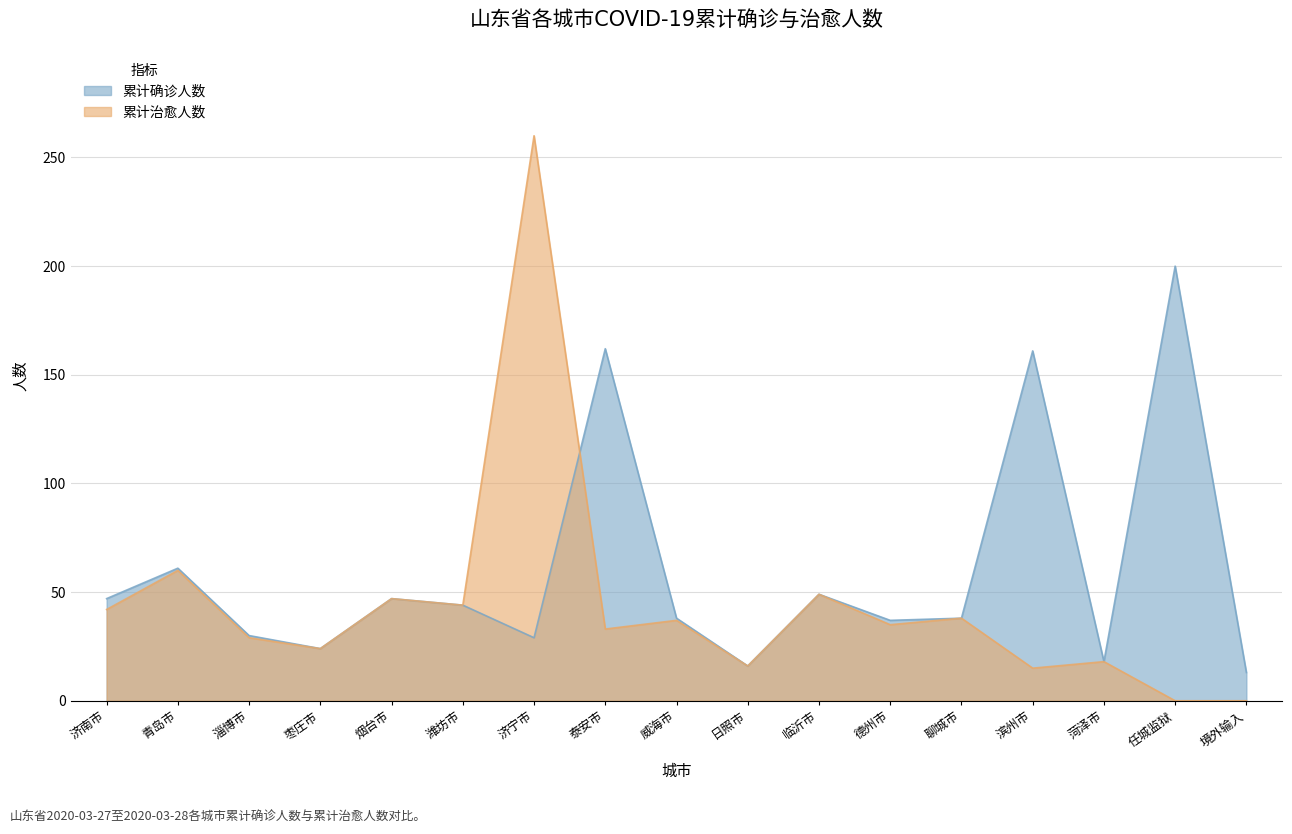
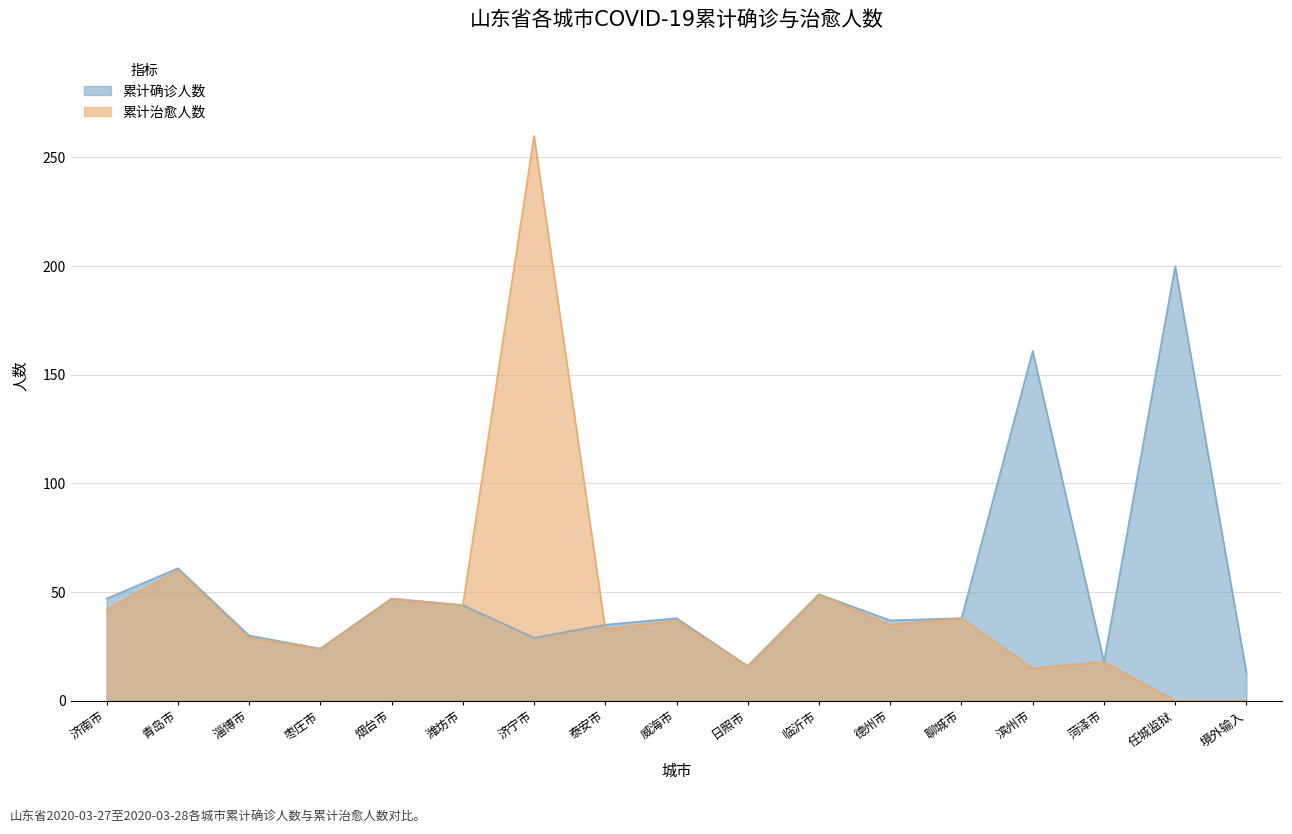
  {
    "累计确诊人数": {
      "济南市": 47,
      "济宁市": 29,
-     "泰安市": 162,
+     "泰安市": 35,
      "德州市": 37,
      "滨州市": 161,
      "任城监狱": 200,
      "境外输入": 13
    },
    "累计治愈人数": {
      "济南市": 42,
      "济宁市": 260,
      "泰安市": 33,
      "德州市": 35,
      "滨州市": 15,
      "任城监狱": 0,
      "境外输入": 0
    }
  }
